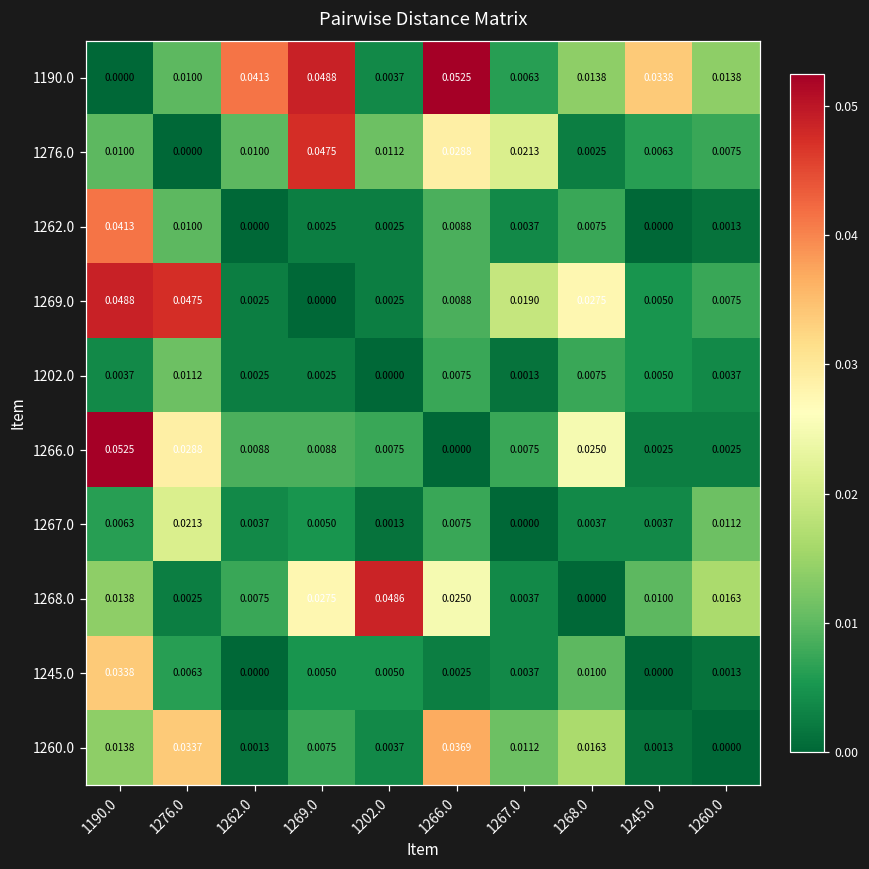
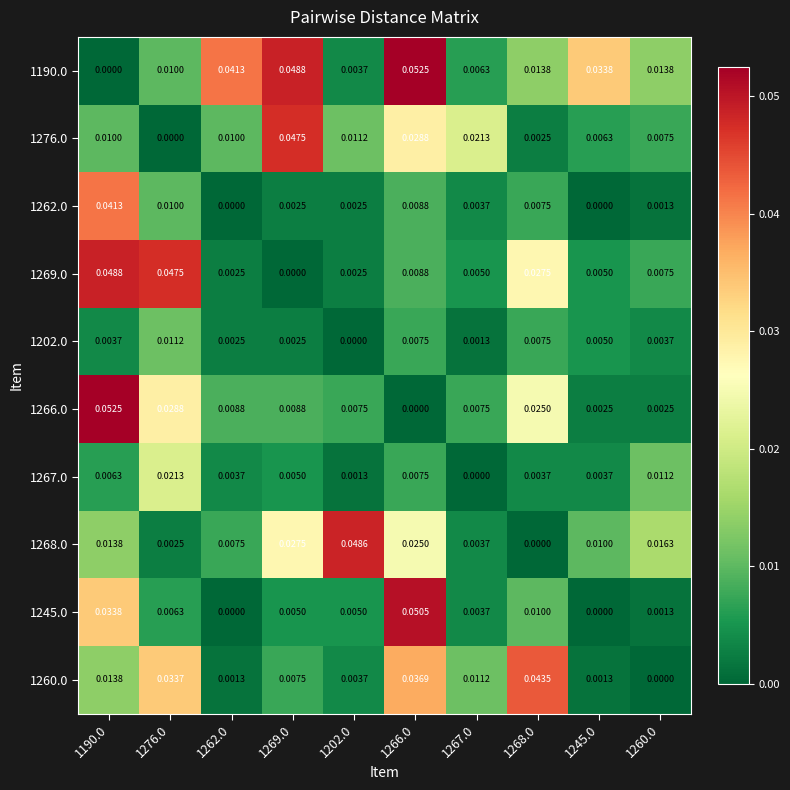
  {
    "1190.0": {
      "1190.0": 0.0000,
      "1276.0": 0.0100,
      "1262.0": 0.0413,
      "1269.0": 0.0488,
      "1202.0": 0.0037,
      "1266.0": 0.0525,
      "1267.0": 0.0063,
      "1268.0": 0.0138,
      "1245.0": 0.0338,
      "1260.0": 0.0138
    },
    "1276.0": {
      "1190.0": 0.0100,
      "1276.0": 0.0000,
      "1262.0": 0.0100,
      "1269.0": 0.0475,
      "1202.0": 0.0112,
      "1266.0": 0.0288,
      "1267.0": 0.0213,
      "1268.0": 0.0025,
      "1245.0": 0.0063,
      "1260.0": 0.0075
    },
    "1262.0": {
      "1190.0": 0.0413,
      "1276.0": 0.0100,
      "1262.0": 0.0000,
      "1269.0": 0.0025,
      "1202.0": 0.0025,
      "1266.0": 0.0088,
      "1267.0": 0.0037,
      "1268.0": 0.0075,
      "1245.0": 0.0000,
      "1260.0": 0.0013
    },
    "1269.0": {
      "1190.0": 0.0488,
      "1276.0": 0.0475,
      "1262.0": 0.0025,
      "1269.0": 0.0000,
      "1202.0": 0.0025,
      "1266.0": 0.0088,
-     "1267.0": 0.0190,
+     "1267.0": 0.0050,
      "1268.0": 0.0275,
      "1245.0": 0.0050,
      "1260.0": 0.0075
    },
    "1202.0": {
      "1190.0": 0.0037,
      "1276.0": 0.0112,
      "1262.0": 0.0025,
      "1269.0": 0.0025,
      "1202.0": 0.0000,
      "1266.0": 0.0075,
      "1267.0": 0.0013,
      "1268.0": 0.0075,
      "1245.0": 0.0050,
      "1260.0": 0.0037
    },
    "1266.0": {
      "1190.0": 0.0525,
      "1276.0": 0.0288,
      "1262.0": 0.0088,
      "1269.0": 0.0088,
      "1202.0": 0.0075,
      "1266.0": 0.0000,
      "1267.0": 0.0075,
      "1268.0": 0.0250,
      "1245.0": 0.0025,
      "1260.0": 0.0025
    },
    "1267.0": {
      "1190.0": 0.0063,
      "1276.0": 0.0213,
      "1262.0": 0.0037,
      "1269.0": 0.0050,
      "1202.0": 0.0013,
      "1266.0": 0.0075,
      "1267.0": 0.0000,
      "1268.0": 0.0037,
      "1245.0": 0.0037,
      "1260.0": 0.0112
    },
    "1268.0": {
      "1190.0": 0.0138,
      "1276.0": 0.0025,
      "1262.0": 0.0075,
      "1269.0": 0.0275,
      "1202.0": 0.0486,
      "1266.0": 0.0250,
      "1267.0": 0.0037,
      "1268.0": 0.0000,
      "1245.0": 0.0100,
      "1260.0": 0.0163
    },
    "1245.0": {
      "1190.0": 0.0338,
      "1276.0": 0.0063,
      "1262.0": 0.0000,
      "1269.0": 0.0050,
      "1202.0": 0.0050,
-     "1266.0": 0.0025,
+     "1266.0": 0.0505,
      "1267.0": 0.0037,
      "1268.0": 0.0100,
      "1245.0": 0.0000,
      "1260.0": 0.0013
    },
    "1260.0": {
      "1190.0": 0.0138,
      "1276.0": 0.0337,
      "1262.0": 0.0013,
      "1269.0": 0.0075,
      "1202.0": 0.0037,
      "1266.0": 0.0369,
      "1267.0": 0.0112,
-     "1268.0": 0.0163,
+     "1268.0": 0.0435,
      "1245.0": 0.0013,
      "1260.0": 0.0000
    }
  }
